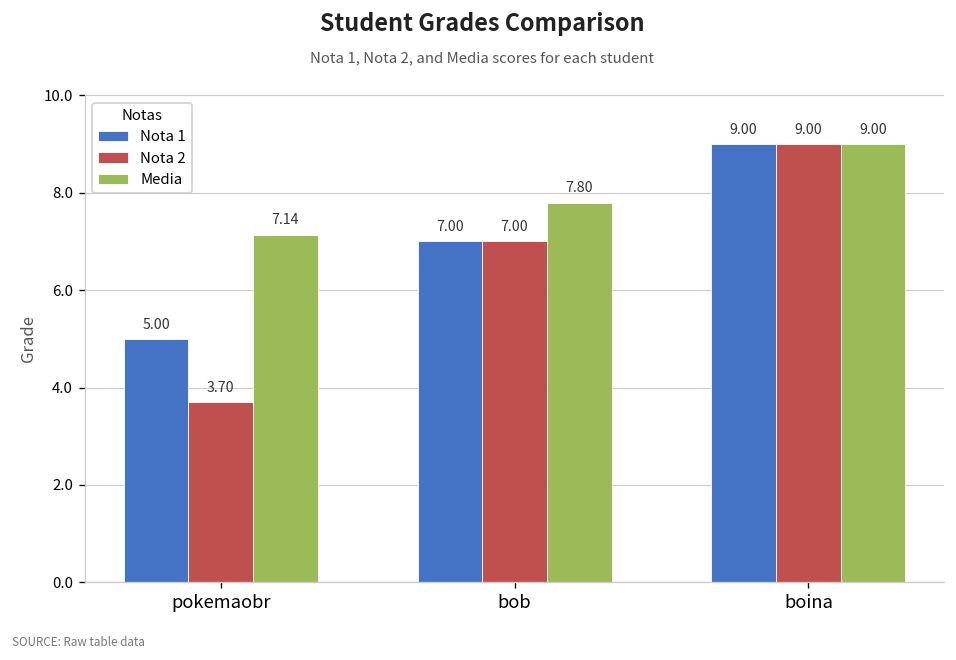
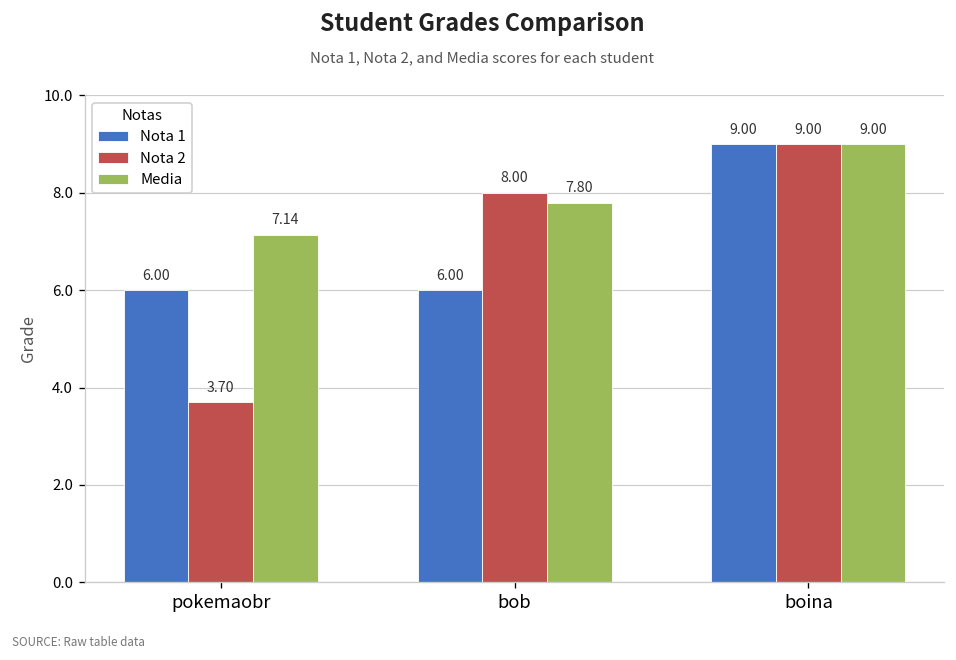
  {
    "Nota 1": {
-     "pokemaobr": 5.00,
-     "bob": 7.00,
+     "pokemaobr": 6.00,
+     "bob": 6.00,
      "boina": 9.00
    },
    "Nota 2": {
      "pokemaobr": 3.70,
-     "bob": 7.00,
+     "bob": 8.00,
      "boina": 9.00
    },
    "Media": {
      "pokemaobr": 7.14,
      "bob": 7.80,
      "boina": 9.00
    }
  }
